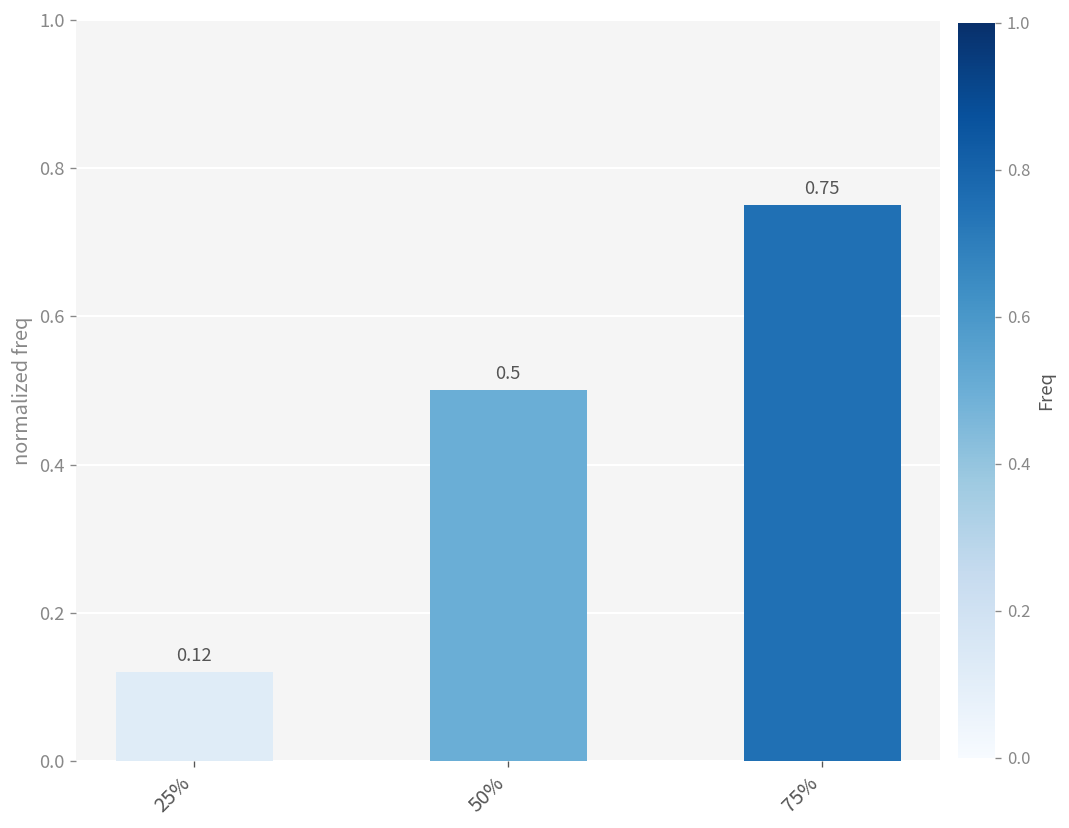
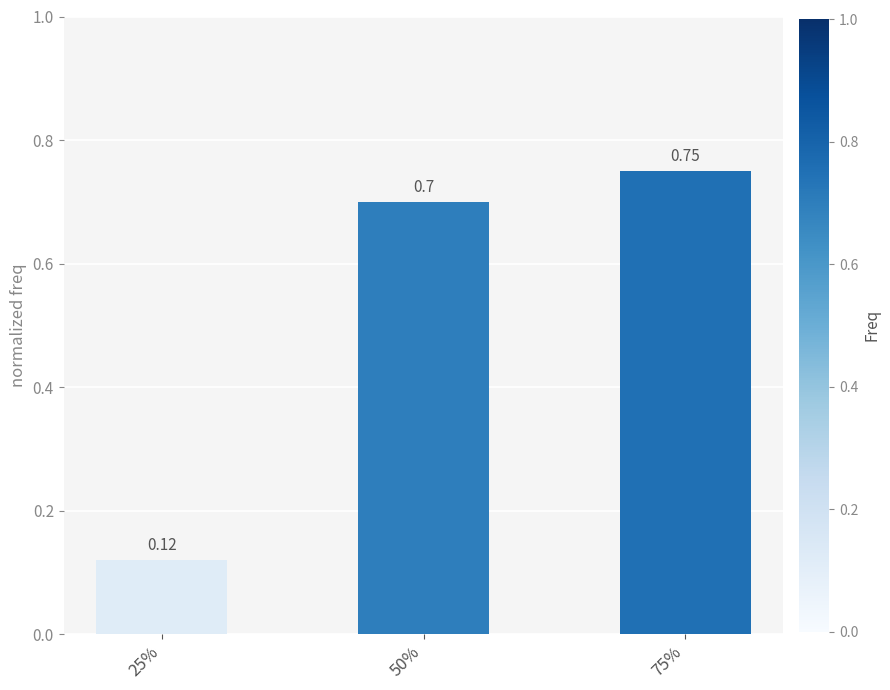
  {
    "25%": 0.12,
-   "50%": 0.5,
+   "50%": 0.7,
    "75%": 0.75
  }
